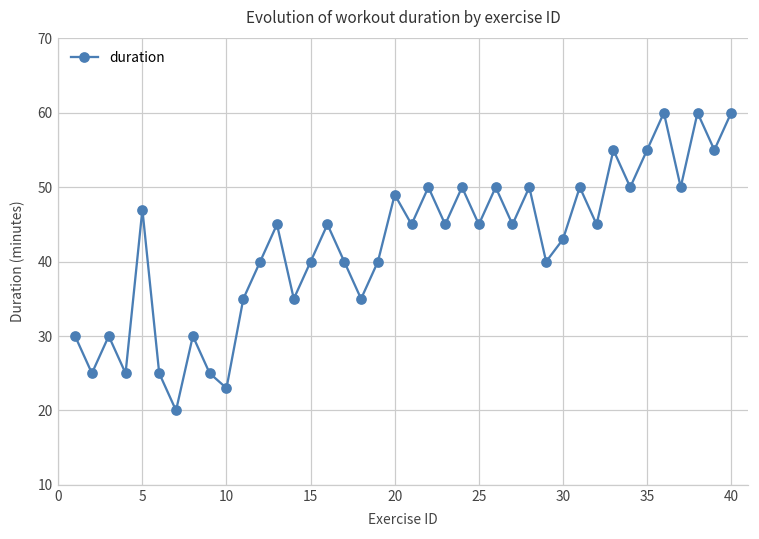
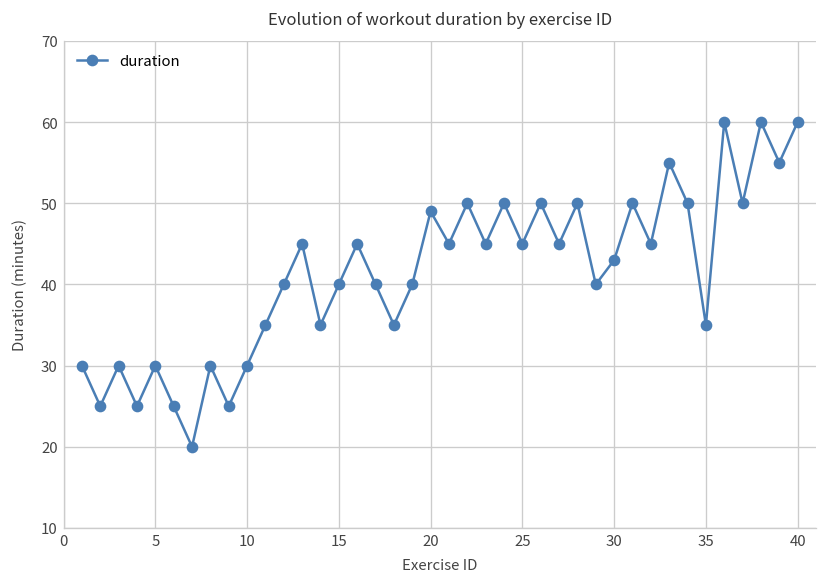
  {
-   "5": 47,
-   "10": 23,
+   "5": 30,
+   "10": 30,
    "15": 40,
    "20": 49,
    "25": 45,
    "30": 43,
-   "35": 55,
+   "35": 35,
    "40": 60
  }
